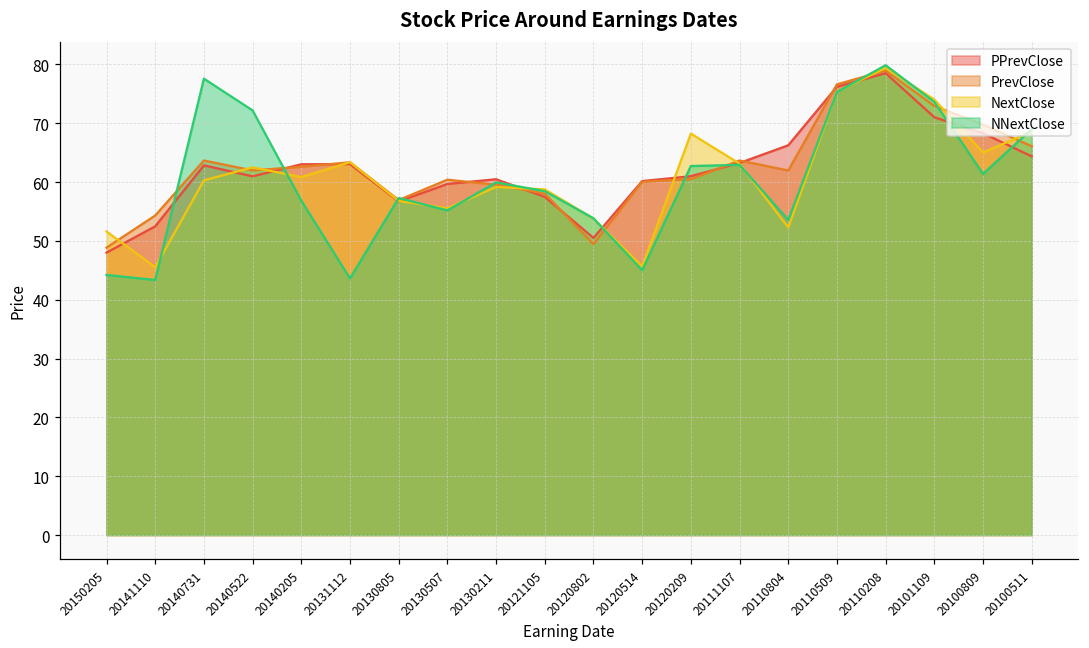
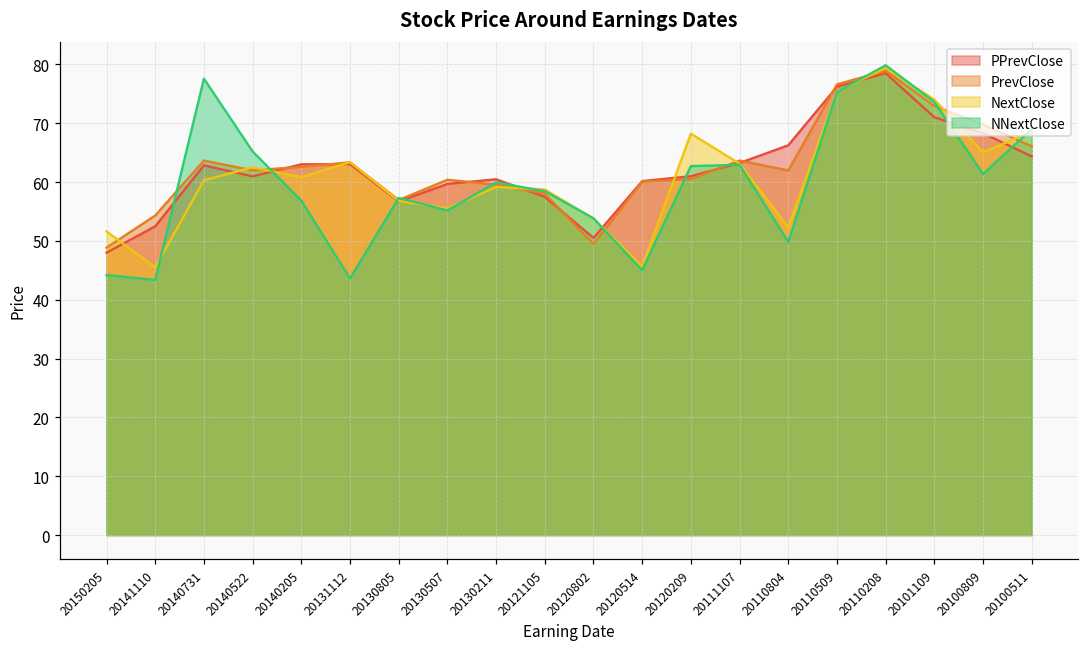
  {
    "NNextClose": {
      "20150205": 44,
      "20141110": 43,
      "20140731": 78,
-     "20140522": 72,
+     "20140522": 65,
      "20140205": 57,
      "20131112": 44,
      "20120514": 45,
      "20120209": 63,
-     "20110804": 54,
+     "20110804": 50,
      "20100809": 61
    }
  }
